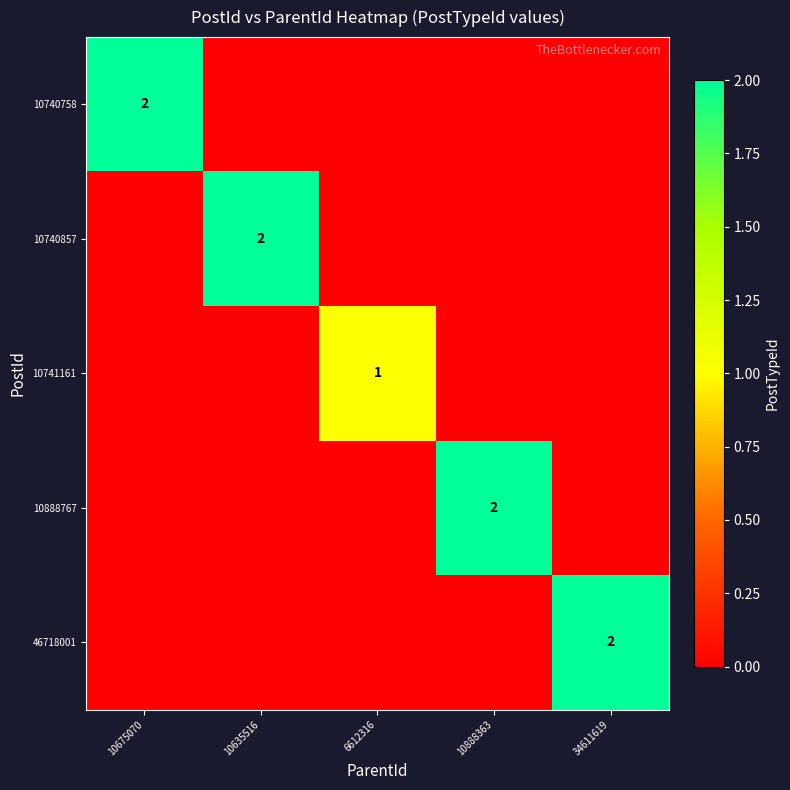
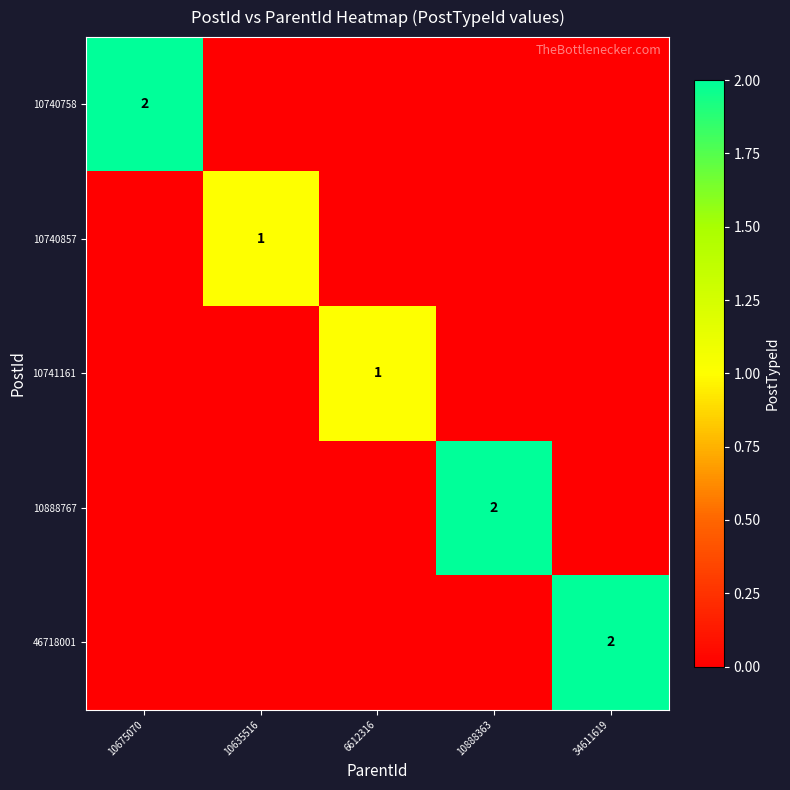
  {
    "10740758": {
      "10675070": 2
    },
    "10740857": {
-     "10635516": 2
+     "10635516": 1
    },
    "10741161": {
      "6612316": 1
    },
    "10888767": {
      "10888363": 2
    },
    "46718001": {
      "34611619": 2
    }
  }
